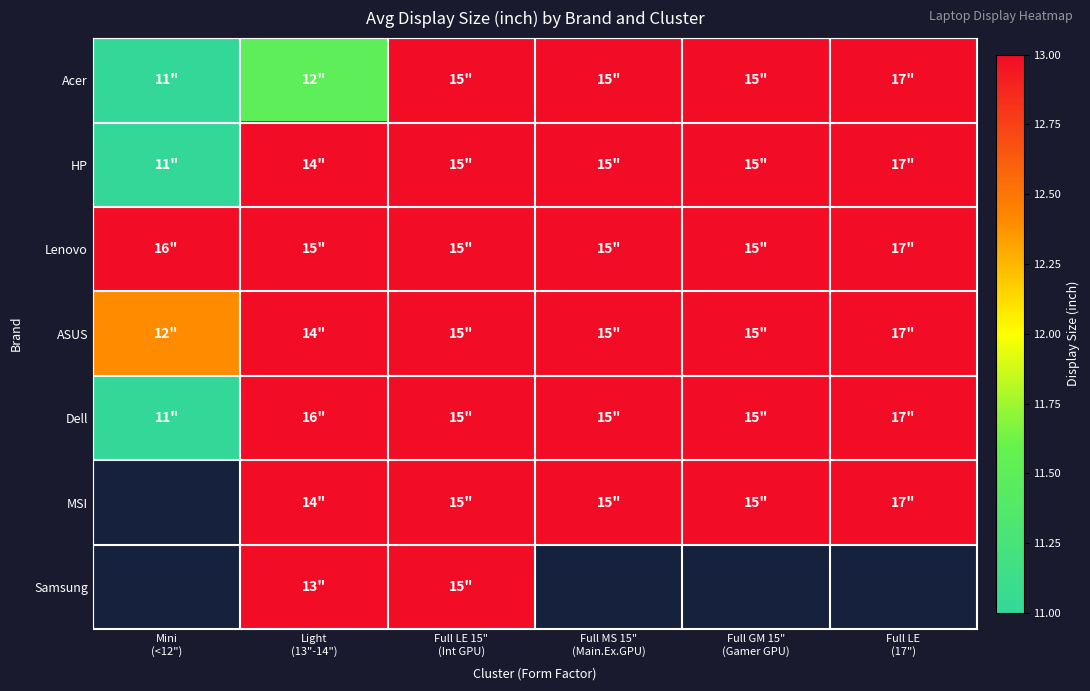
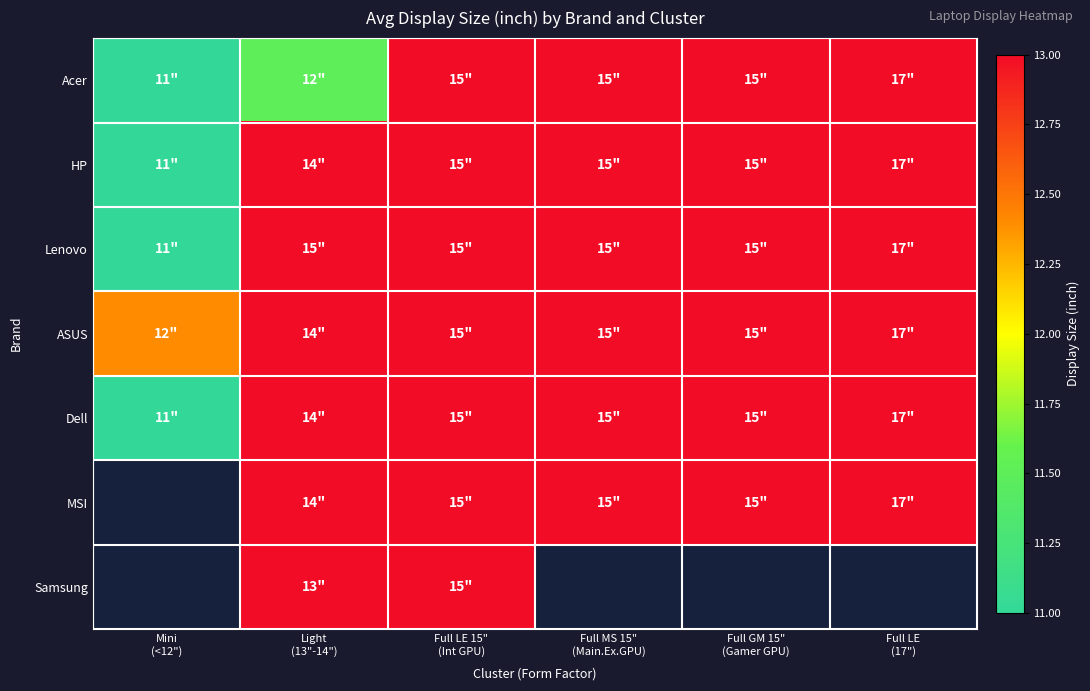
  {
    "Acer": {
      "Mini (<12\")": "11\"",
      "Light (13\"-14\")": "12\"",
      "Full LE 15\" (Int GPU)": "15\"",
      "Full MS 15\" (Main.Ex.GPU)": "15\"",
      "Full GM 15\" (Gamer GPU)": "15\"",
      "Full LE (17\")": "17\""
    },
    "HP": {
      "Mini (<12\")": "11\"",
      "Light (13\"-14\")": "14\"",
      "Full LE 15\" (Int GPU)": "15\"",
      "Full MS 15\" (Main.Ex.GPU)": "15\"",
      "Full GM 15\" (Gamer GPU)": "15\"",
      "Full LE (17\")": "17\""
    },
    "Lenovo": {
-     "Mini (<12\")": "16\"",
+     "Mini (<12\")": "11\"",
      "Light (13\"-14\")": "15\"",
      "Full LE 15\" (Int GPU)": "15\"",
      "Full MS 15\" (Main.Ex.GPU)": "15\"",
      "Full GM 15\" (Gamer GPU)": "15\"",
      "Full LE (17\")": "17\""
    },
    "ASUS": {
      "Mini (<12\")": "12\"",
      "Light (13\"-14\")": "14\"",
      "Full LE 15\" (Int GPU)": "15\"",
      "Full MS 15\" (Main.Ex.GPU)": "15\"",
      "Full GM 15\" (Gamer GPU)": "15\"",
      "Full LE (17\")": "17\""
    },
    "Dell": {
      "Mini (<12\")": "11\"",
-     "Light (13\"-14\")": "16\"",
+     "Light (13\"-14\")": "14\"",
      "Full LE 15\" (Int GPU)": "15\"",
      "Full MS 15\" (Main.Ex.GPU)": "15\"",
      "Full GM 15\" (Gamer GPU)": "15\"",
      "Full LE (17\")": "17\""
    },
    "MSI": {
      "Light (13\"-14\")": "14\"",
      "Full LE 15\" (Int GPU)": "15\"",
      "Full MS 15\" (Main.Ex.GPU)": "15\"",
      "Full GM 15\" (Gamer GPU)": "15\"",
      "Full LE (17\")": "17\""
    },
    "Samsung": {
      "Light (13\"-14\")": "13\"",
      "Full LE 15\" (Int GPU)": "15\""
    }
  }
